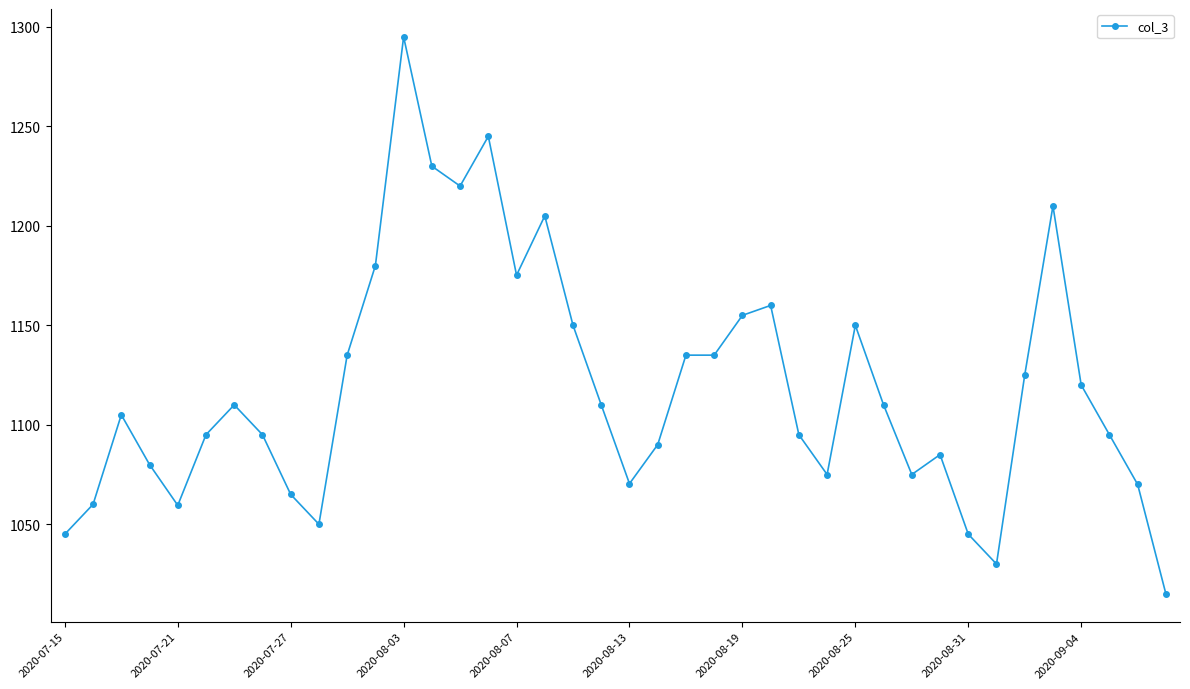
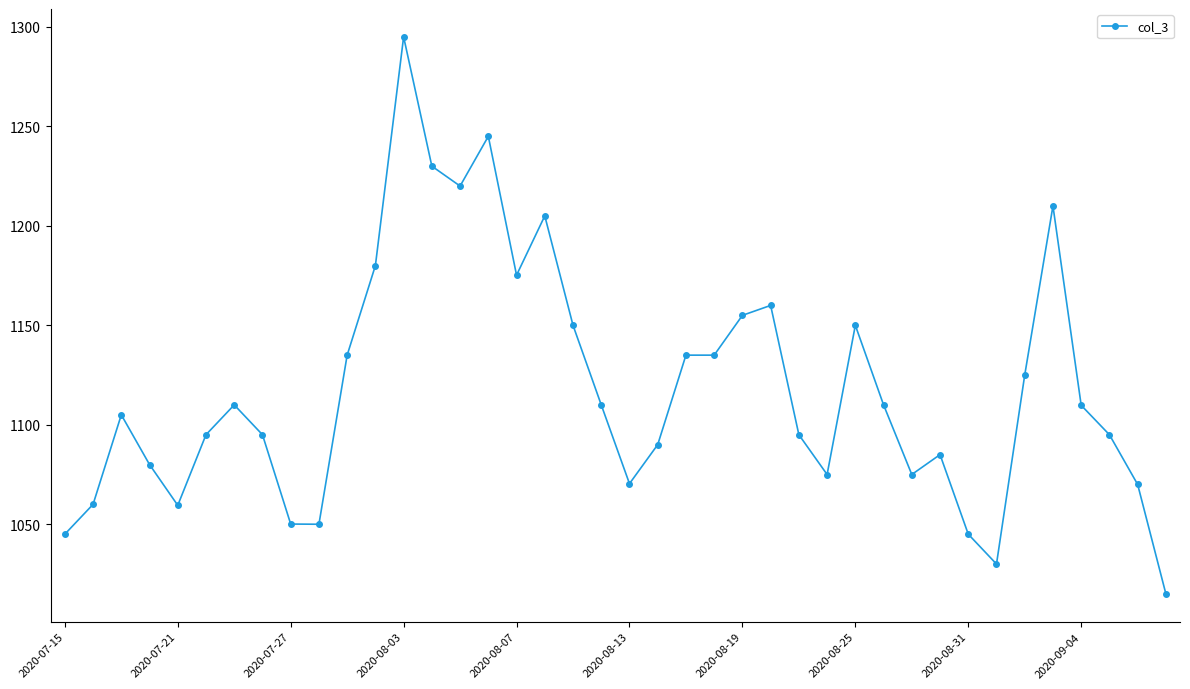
  {
    "2020-07-15": 1045,
    "2020-07-21": 1060,
-   "2020-07-27": 1065,
+   "2020-07-27": 1050,
    "2020-08-03": 1295,
    "2020-08-07": 1175,
    "2020-08-13": 1070,
    "2020-08-19": 1155,
    "2020-08-25": 1150,
    "2020-08-31": 1045,
-   "2020-09-04": 1120
+   "2020-09-04": 1110
  }
